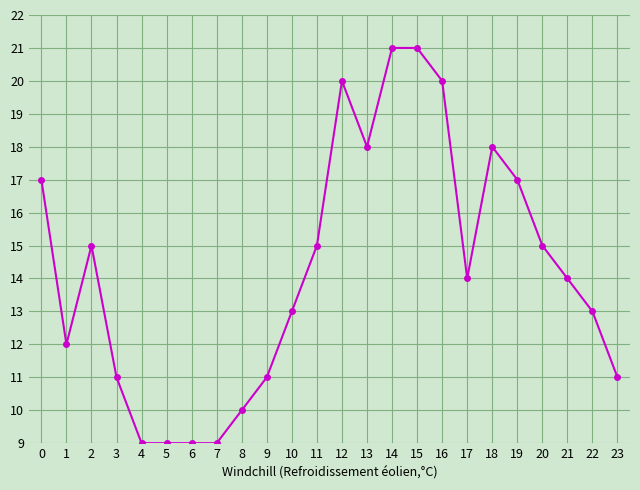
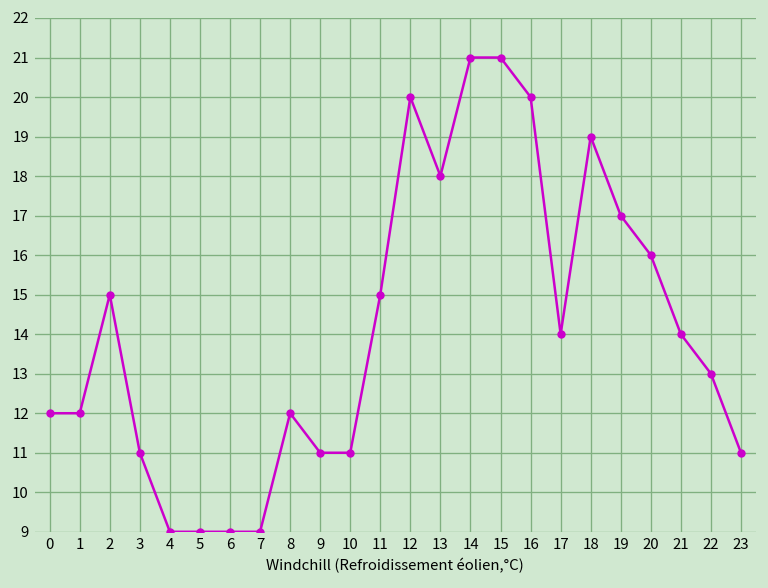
  {
-   "0": 17,
+   "0": 12,
    "1": 12,
    "2": 15,
    "3": 11,
    "4": 9,
    "5": 9,
    "6": 9,
    "7": 9,
-   "8": 10,
+   "8": 12,
    "9": 11,
-   "10": 13,
+   "10": 11,
    "11": 15,
    "12": 20,
    "13": 18,
    "14": 21,
    "15": 21,
    "16": 20,
    "17": 14,
-   "18": 18,
+   "18": 19,
    "19": 17,
-   "20": 15,
+   "20": 16,
    "21": 14,
    "22": 13,
    "23": 11
  }
